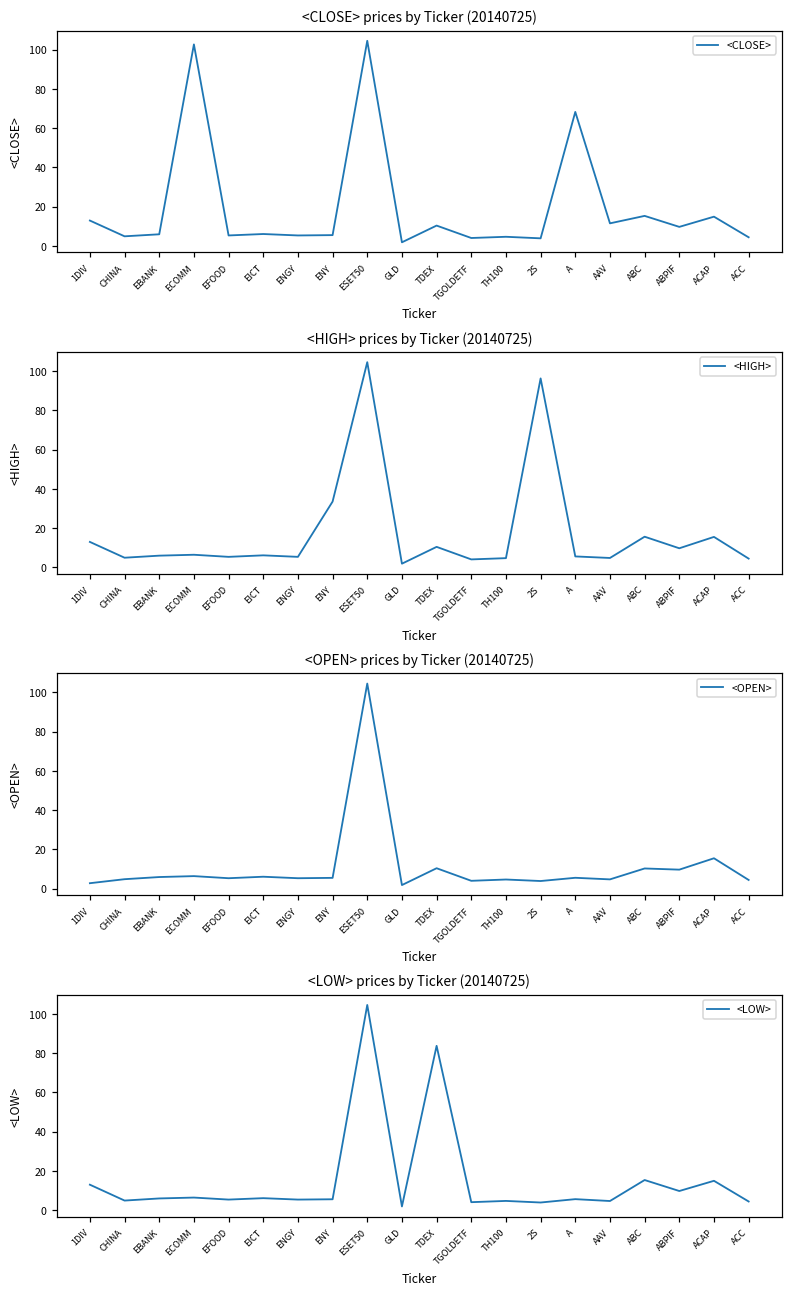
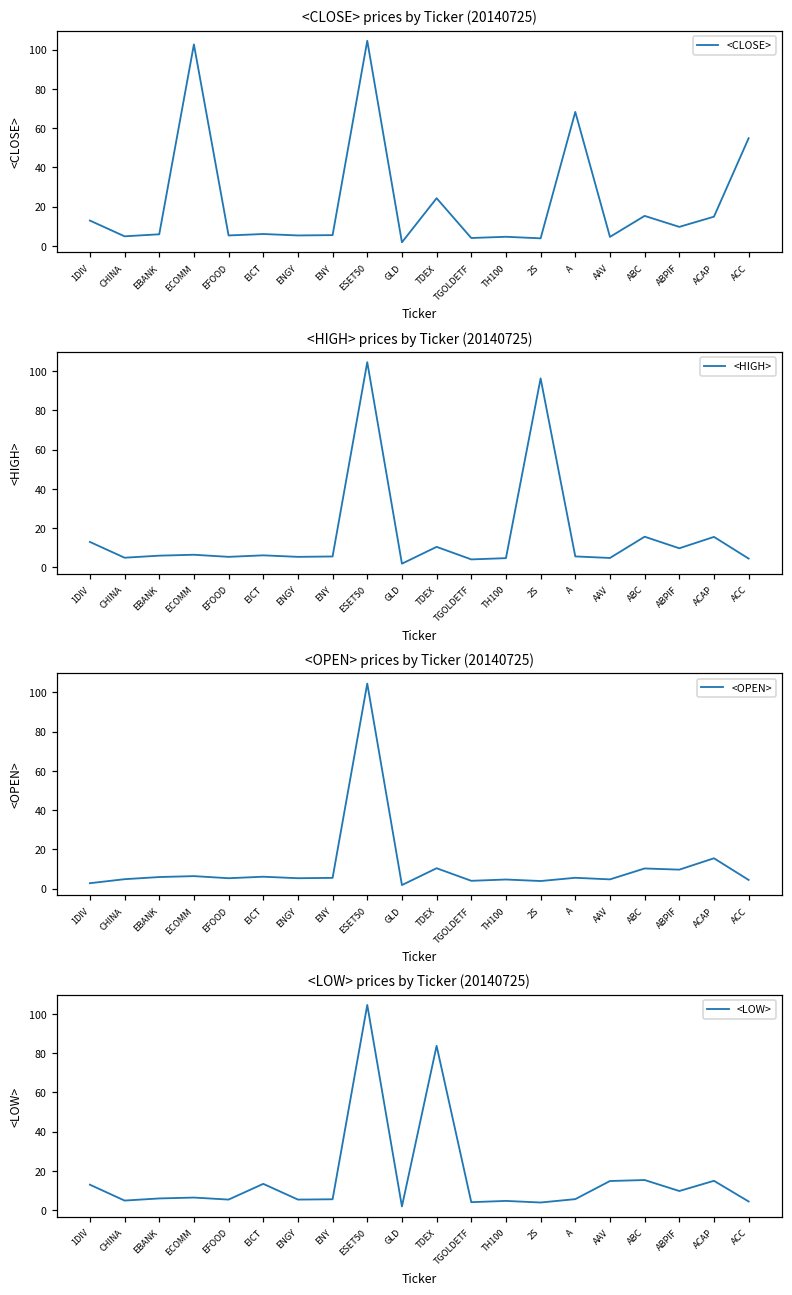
  {
    "<CLOSE> prices by Ticker (20140725)": {
      "1DIV": 13,
      "CHINA": 5,
      "EBANK": 6,
      "ECOMM": 103,
      "EFOOD": 5,
      "EICT": 6,
      "ENGY": 5,
      "ENY": 6,
      "ESET50": 105,
      "GLD": 2,
-     "TDEX": 10,
+     "TDEX": 24,
      "TGOLDETF": 4,
      "TH100": 5,
      "2S": 4,
      "A": 68,
-     "AAV": 12,
+     "AAV": 5,
      "ABC": 15,
      "ABPIF": 10,
      "ACAP": 15,
-     "ACC": 4
+     "ACC": 55
    },
    "<HIGH> prices by Ticker (20140725)": {
      "1DIV": 13,
      "CHINA": 5,
      "EBANK": 6,
      "ECOMM": 6,
      "EFOOD": 5,
      "EICT": 6,
      "ENGY": 5,
-     "ENY": 34,
+     "ENY": 6,
      "ESET50": 105,
      "GLD": 2,
      "TDEX": 10,
      "TGOLDETF": 4,
      "TH100": 5,
      "2S": 96,
      "A": 6,
      "AAV": 5,
      "ABC": 16,
      "ABPIF": 10,
      "ACAP": 16,
      "ACC": 4
    },
    "<OPEN> prices by Ticker (20140725)": {
      "1DIV": 3,
      "CHINA": 5,
      "EBANK": 6,
      "ECOMM": 6,
      "EFOOD": 5,
      "EICT": 6,
      "ENGY": 5,
      "ENY": 6,
      "ESET50": 105,
      "GLD": 2,
      "TDEX": 10,
      "TGOLDETF": 4,
      "TH100": 5,
      "2S": 4,
      "A": 6,
      "AAV": 5,
      "ABC": 10,
      "ABPIF": 10,
      "ACAP": 16,
      "ACC": 4
    },
    "<LOW> prices by Ticker (20140725)": {
      "1DIV": 13,
      "CHINA": 5,
      "EBANK": 6,
      "ECOMM": 6,
      "EFOOD": 5,
-     "EICT": 6,
+     "EICT": 13,
      "ENGY": 5,
      "ENY": 5,
      "ESET50": 105,
      "GLD": 2,
      "TDEX": 84,
      "TGOLDETF": 4,
      "TH100": 5,
      "2S": 4,
      "A": 6,
-     "AAV": 5,
+     "AAV": 15,
      "ABC": 15,
      "ABPIF": 10,
      "ACAP": 15,
      "ACC": 4
    }
  }
